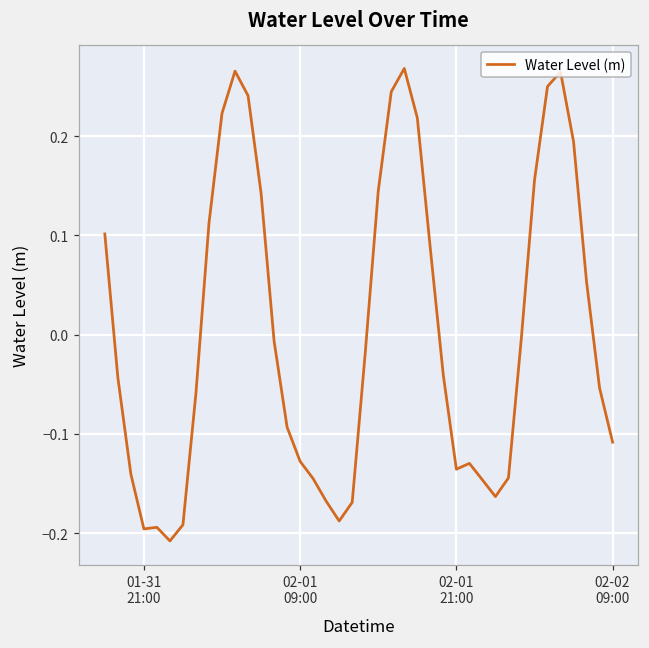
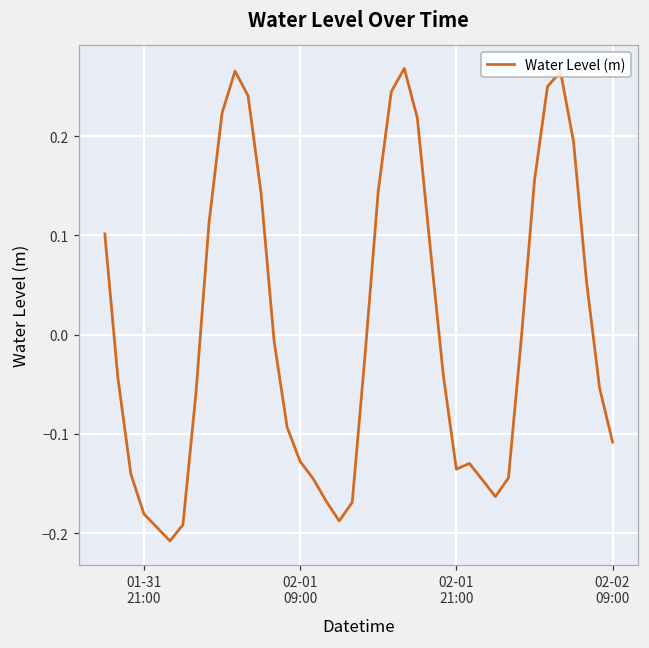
  {
-   "01-31 21:00": -0.20,
+   "01-31 21:00": -0.18,
    "02-01 09:00": -0.13,
    "02-01 21:00": -0.14,
    "02-02 09:00": -0.11
  }
